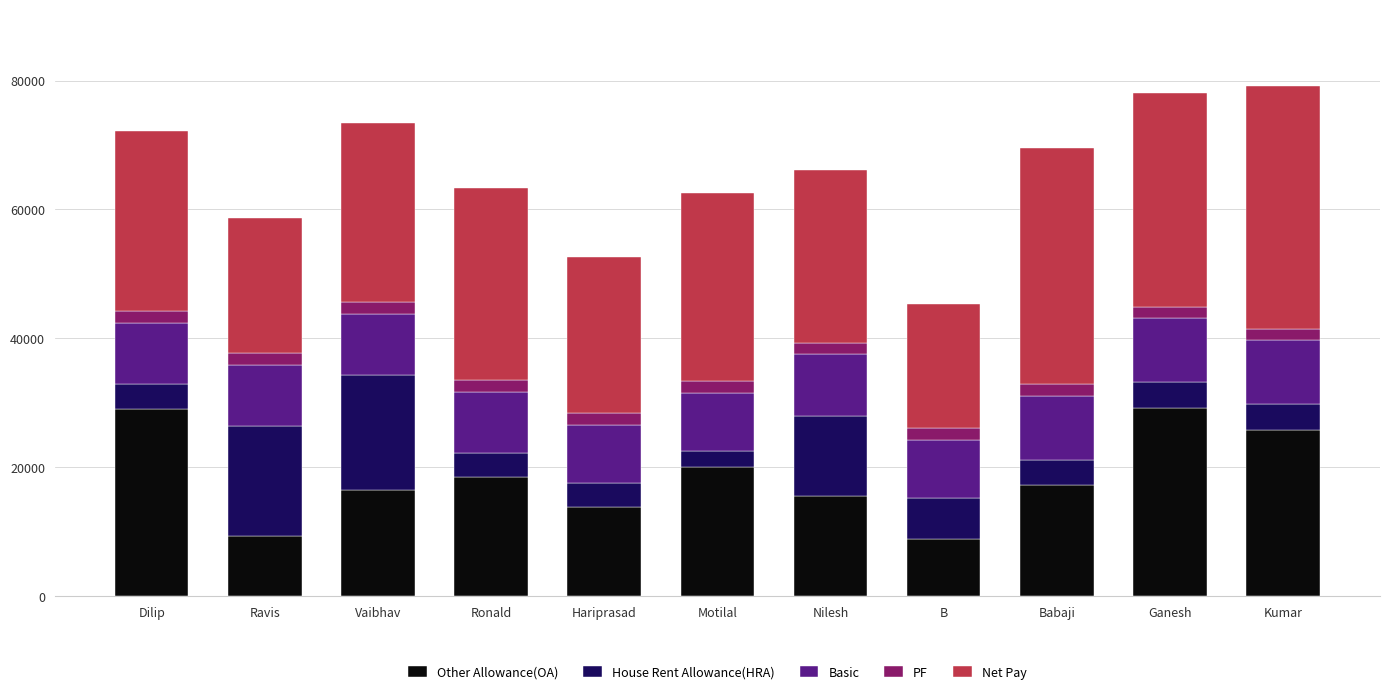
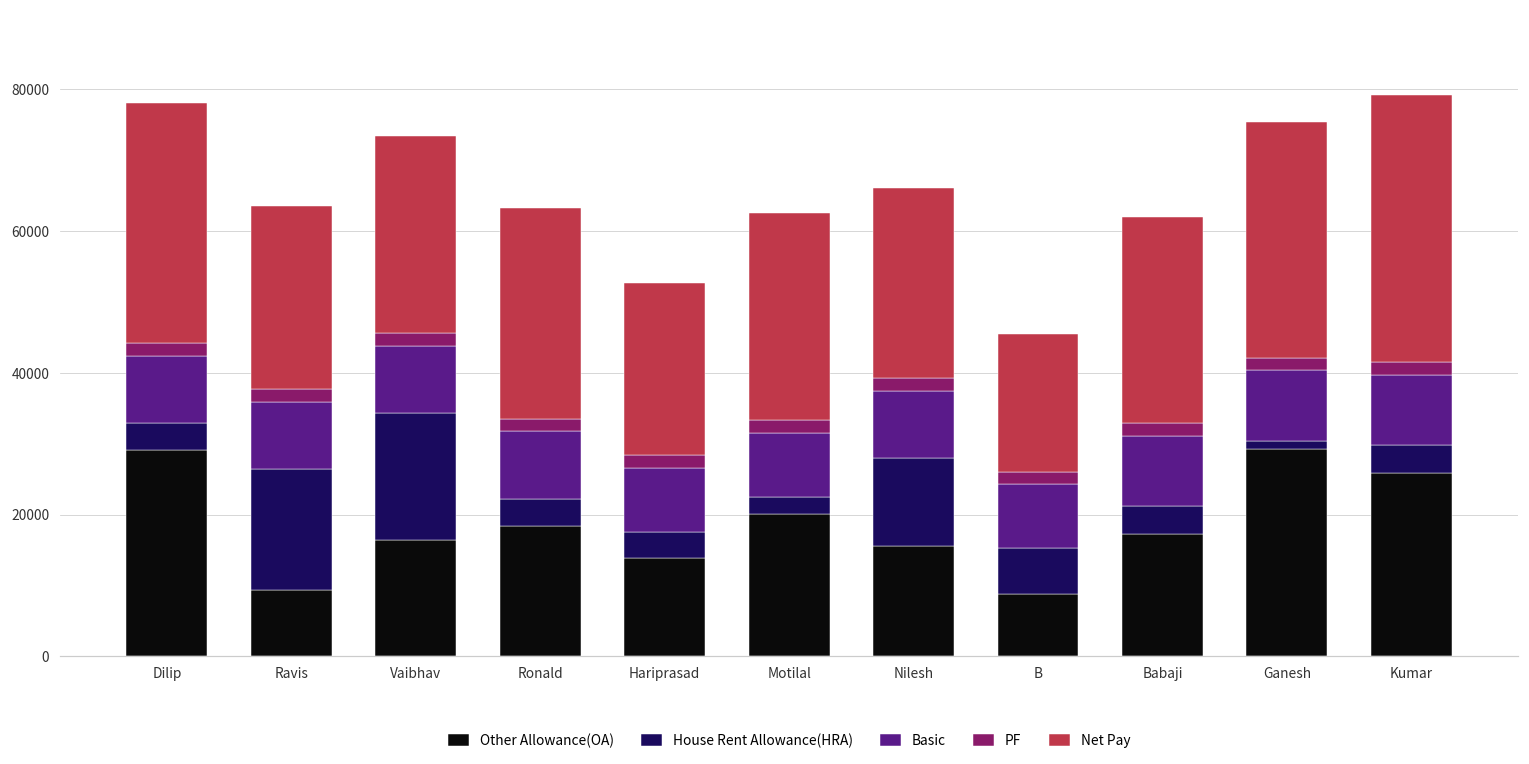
  {
    "Other Allowance(OA)": {
      "Dilip": 29000,
      "Ravis": 9000,
      "Vaibhav": 16000,
      "Ronald": 18000,
      "Hariprasad": 14000,
      "Motilal": 20000,
      "Nilesh": 16000,
      "B": 9000,
      "Babaji": 17000,
      "Ganesh": 29000,
      "Kumar": 26000
    },
    "House Rent Allowance(HRA)": {
      "Dilip": 4000,
      "Ravis": 17000,
      "Vaibhav": 18000,
      "Ronald": 4000,
      "Hariprasad": 4000,
      "Motilal": 2000,
      "Nilesh": 12000,
      "B": 6000,
      "Babaji": 4000,
-     "Ganesh": 4000,
+     "Ganesh": 1000,
      "Kumar": 4000
    },
    "Net Pay": {
-     "Dilip": 28000,
-     "Ravis": 21000,
+     "Dilip": 34000,
+     "Ravis": 26000,
      "Vaibhav": 28000,
      "Ronald": 30000,
      "Hariprasad": 24000,
      "Motilal": 29000,
      "Nilesh": 27000,
      "B": 19000,
-     "Babaji": 37000,
+     "Babaji": 29000,
      "Ganesh": 33000,
      "Kumar": 38000
    }
  }
